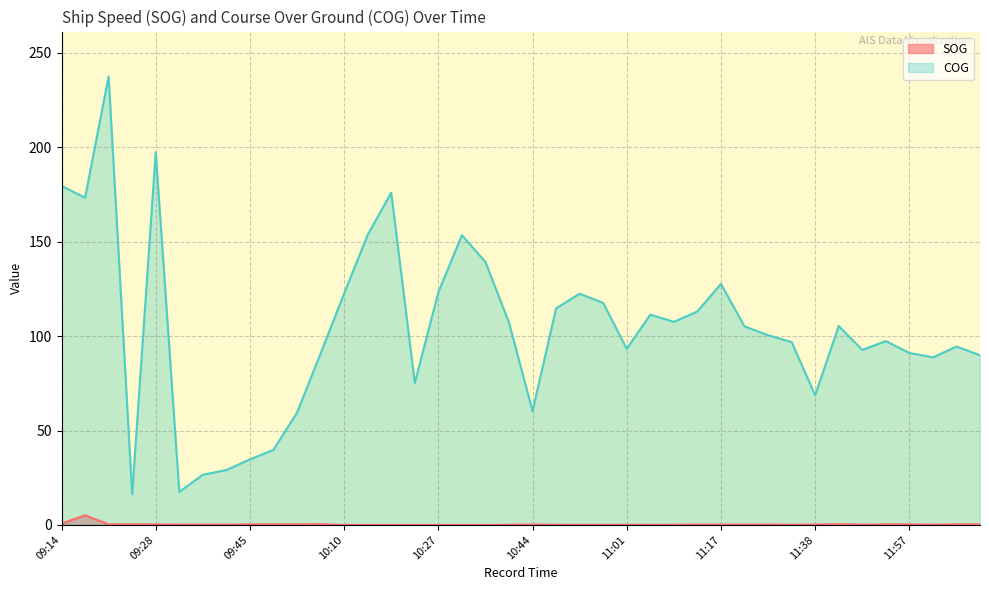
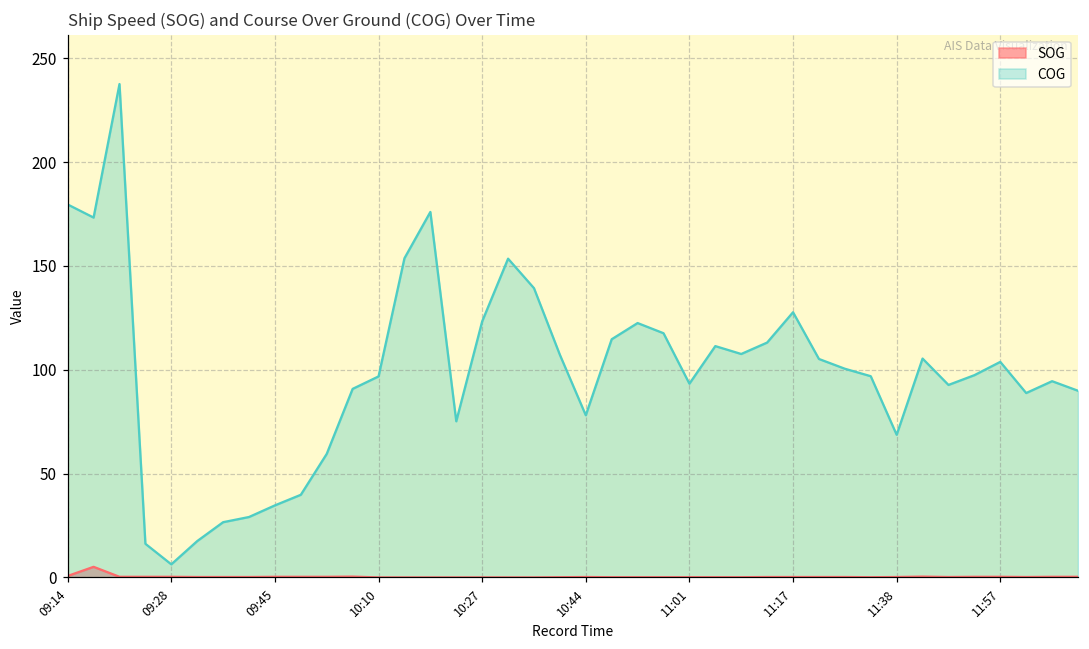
  {
    "SOG": {
      "09:14": 1,
      "09:28": 0,
      "09:45": 0,
      "10:10": 0,
      "10:27": 0,
      "10:44": 0,
      "11:01": 0,
      "11:17": 0,
      "11:38": 0,
      "11:57": 0
    },
    "COG": {
      "09:14": 180,
-     "09:28": 198,
+     "09:28": 6,
      "09:45": 35,
-     "10:10": 123,
+     "10:10": 97,
      "10:27": 123,
-     "10:44": 60,
+     "10:44": 78,
      "11:01": 93,
      "11:17": 128,
      "11:38": 69,
-     "11:57": 91
+     "11:57": 104
    }
  }
